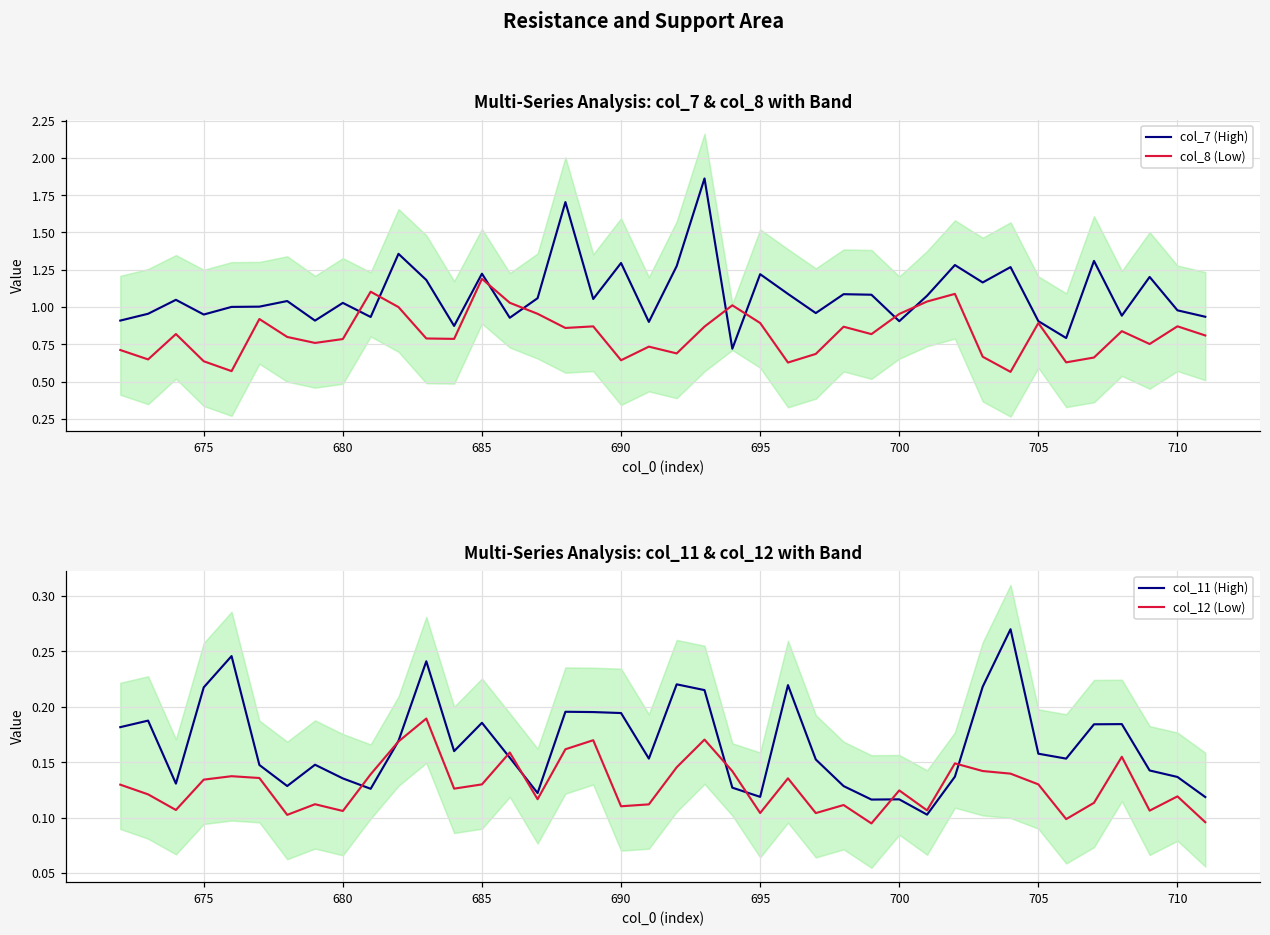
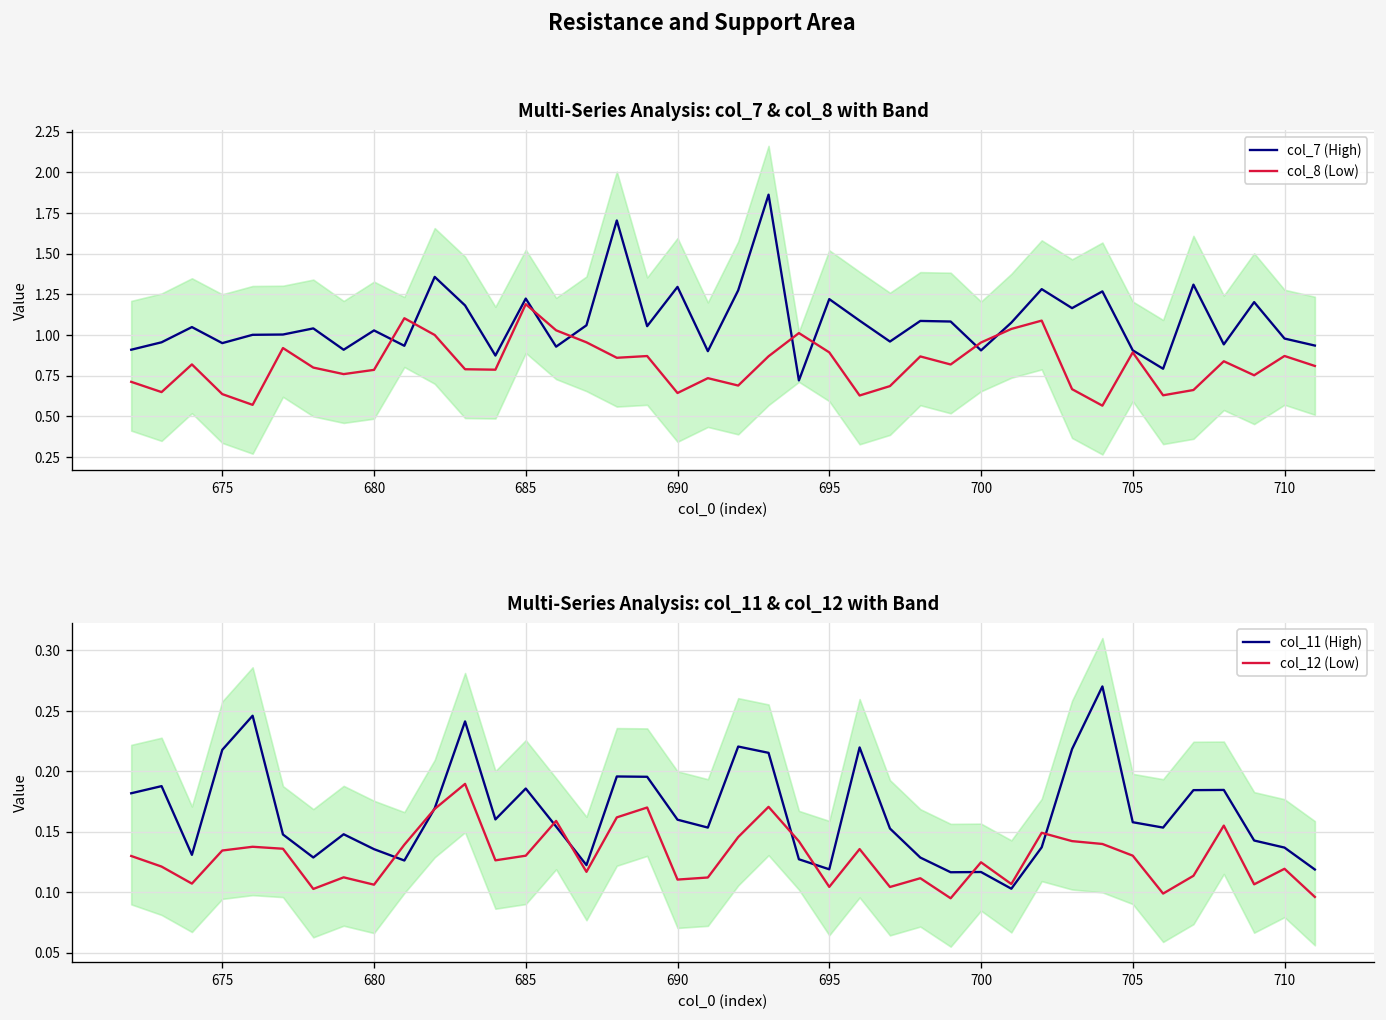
  {
    "Multi-Series Analysis: col_7 & col_8 with Band": {
      "col_7 (High)": {
        "675": 0.95,
        "680": 1.03,
        "685": 1.22,
        "690": 1.30,
        "695": 1.22,
        "700": 0.90,
        "710": 0.98
      },
      "col_8 (Low)": {
        "675": 0.64,
        "680": 0.79,
        "685": 1.19,
        "690": 0.64,
        "695": 0.89,
        "700": 0.95,
        "710": 0.87
      }
    },
    "Multi-Series Analysis: col_11 & col_12 with Band": {
      "col_11 (High)": {
        "675": 0.218,
        "680": 0.135,
        "685": 0.186,
-       "690": 0.194,
+       "690": 0.160,
        "695": 0.119,
        "700": 0.117,
        "705": 0.158,
        "710": 0.137
      },
      "col_12 (Low)": {
        "675": 0.134,
        "680": 0.106,
        "685": 0.130,
        "690": 0.110,
        "695": 0.104,
        "700": 0.125,
        "705": 0.130,
        "710": 0.119
      }
    }
  }
